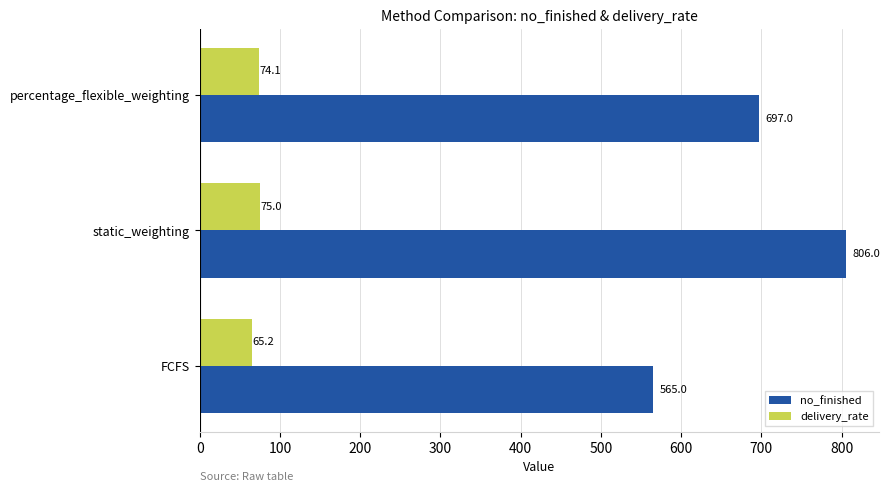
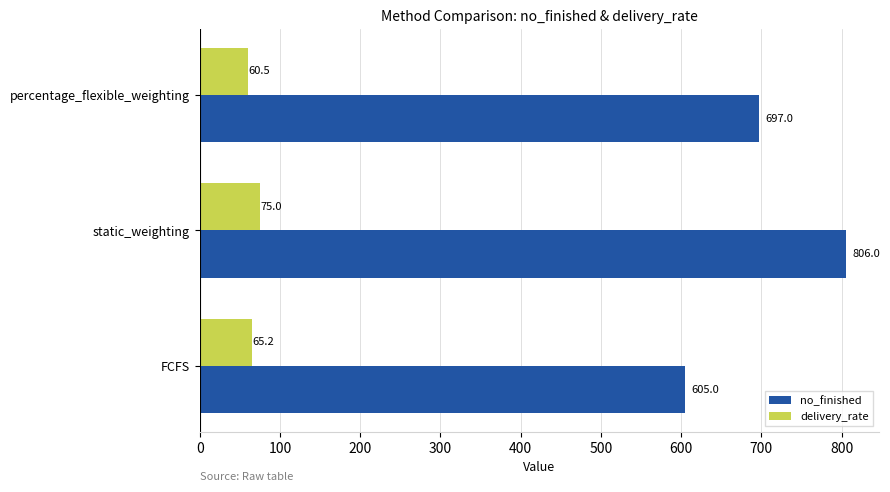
  {
    "no_finished": {
      "percentage_flexible_weighting": 697.0,
      "static_weighting": 806.0,
-     "FCFS": 565.0
+     "FCFS": 605.0
    },
    "delivery_rate": {
-     "percentage_flexible_weighting": 74.1,
+     "percentage_flexible_weighting": 60.5,
      "static_weighting": 75.0,
      "FCFS": 65.2
    }
  }
